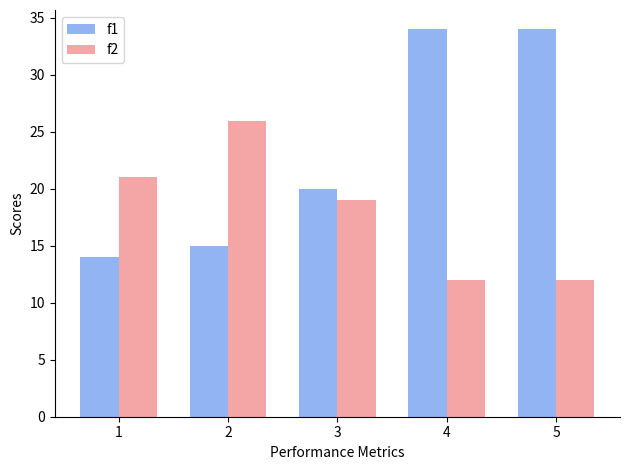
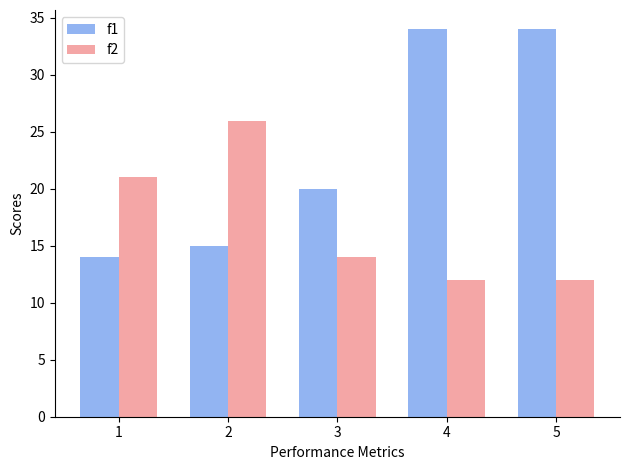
  {
    "f1": {
      "1": 14,
      "2": 15,
      "3": 20,
      "4": 34,
      "5": 34
    },
    "f2": {
      "1": 21,
      "2": 26,
-     "3": 19,
+     "3": 14,
      "4": 12,
      "5": 12
    }
  }
